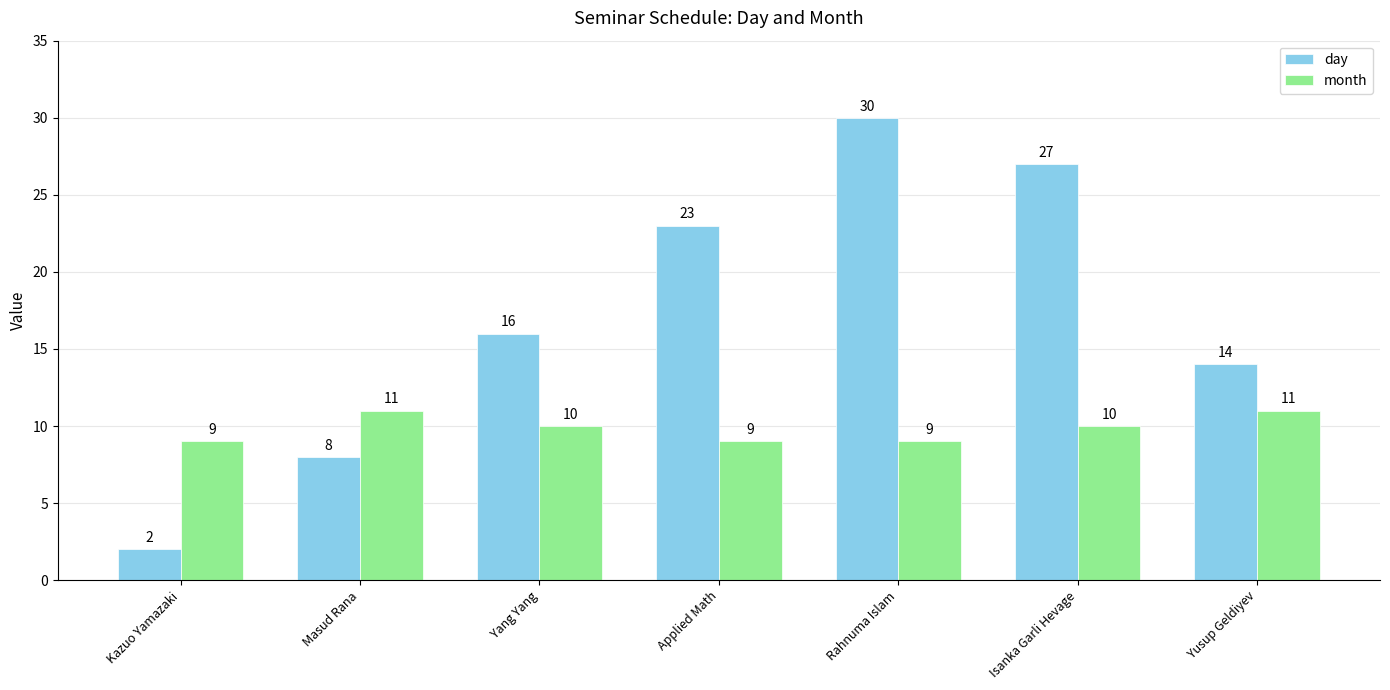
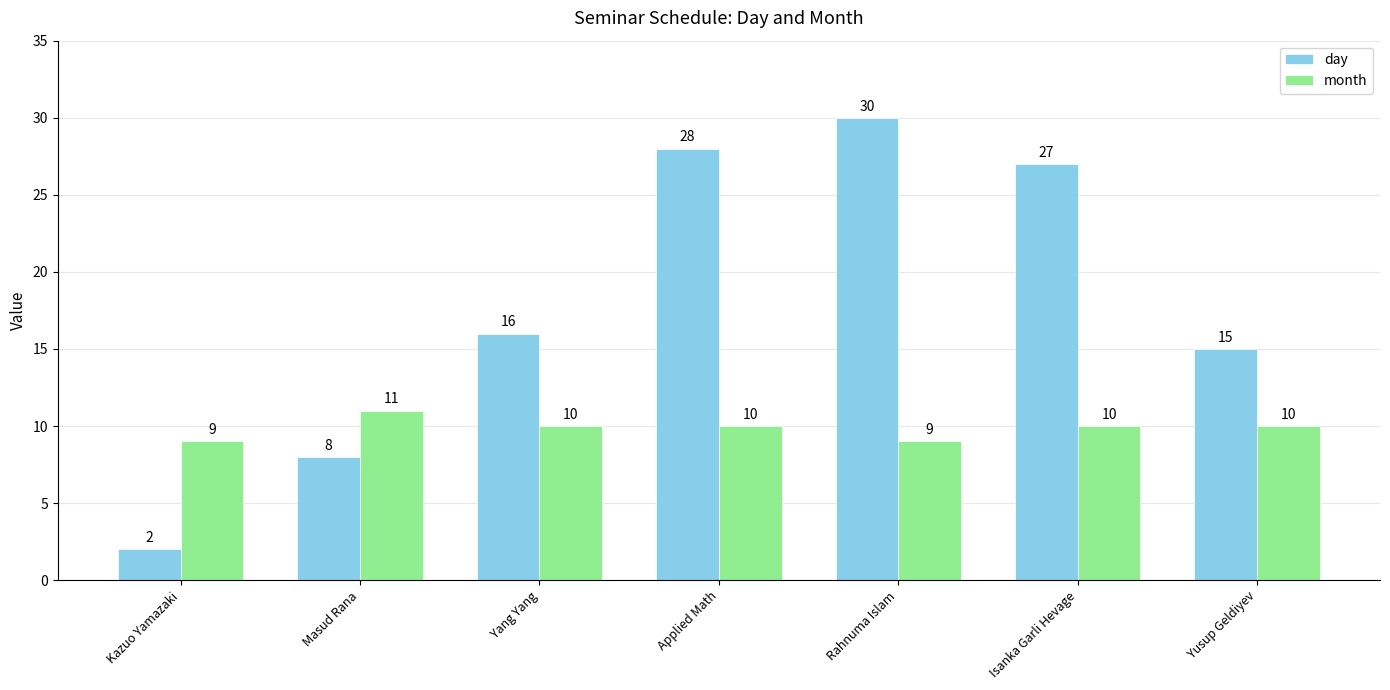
  {
    "day": {
      "Kazuo Yamazaki": 2,
      "Masud Rana": 8,
      "Yang Yang": 16,
-     "Applied Math": 23,
+     "Applied Math": 28,
      "Rahnuma Islam": 30,
      "Isanka Garli Hevage": 27,
-     "Yusup Geldiyev": 14
+     "Yusup Geldiyev": 15
    },
    "month": {
      "Kazuo Yamazaki": 9,
      "Masud Rana": 11,
      "Yang Yang": 10,
-     "Applied Math": 9,
+     "Applied Math": 10,
      "Rahnuma Islam": 9,
      "Isanka Garli Hevage": 10,
-     "Yusup Geldiyev": 11
+     "Yusup Geldiyev": 10
    }
  }
